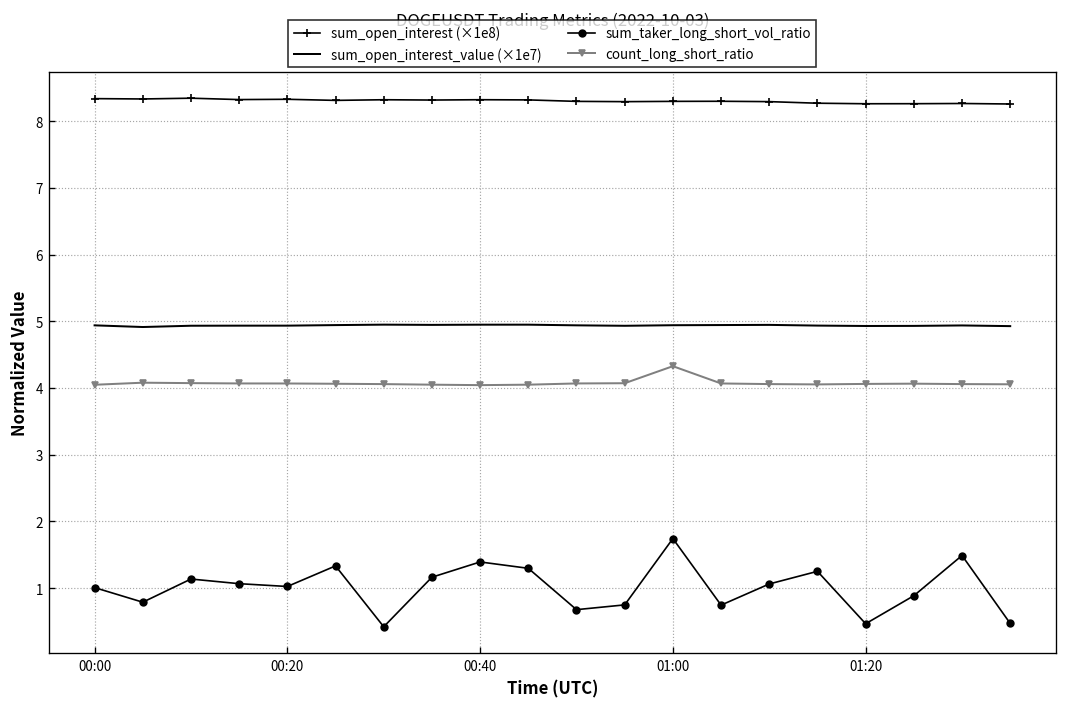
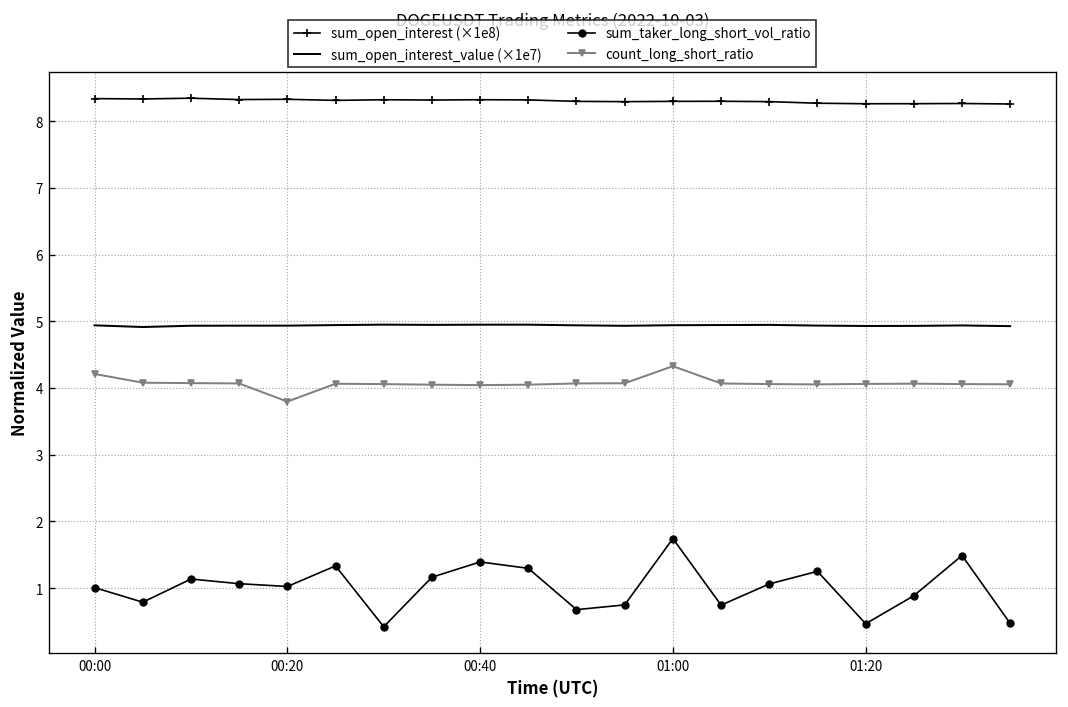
  {
    "count_long_short_ratio": {
-     "00:00": 4.0,
-     "00:20": 4.1,
+     "00:00": 4.2,
+     "00:20": 3.8,
      "00:40": 4.0,
      "01:00": 4.3,
      "01:20": 4.1
    }
  }
